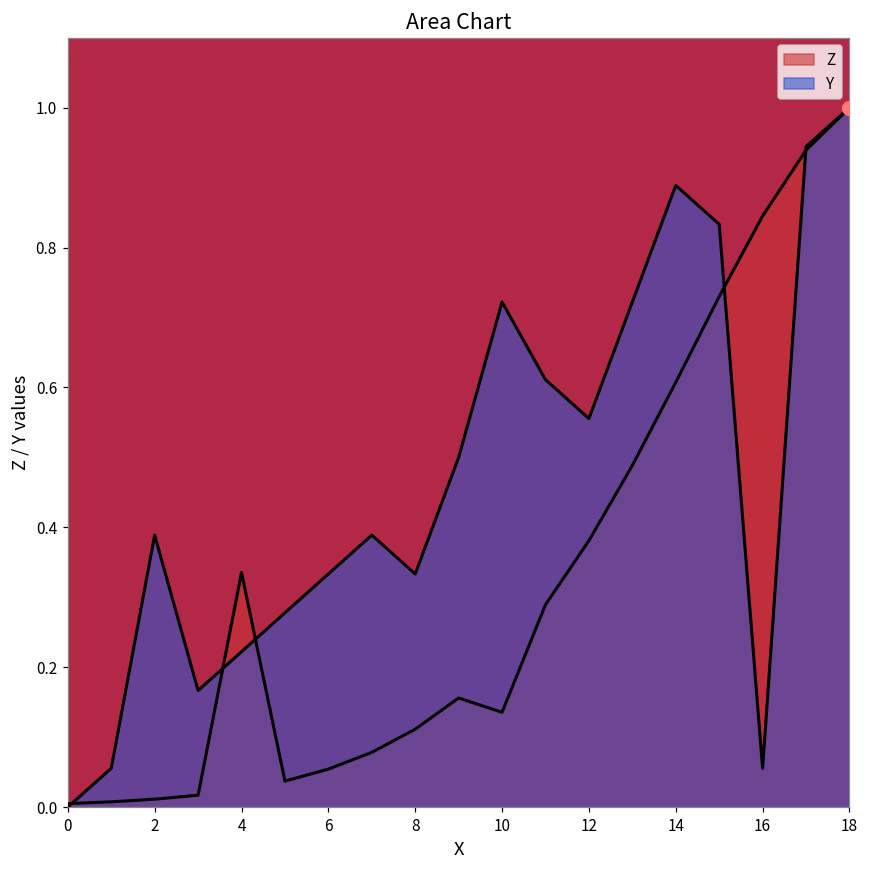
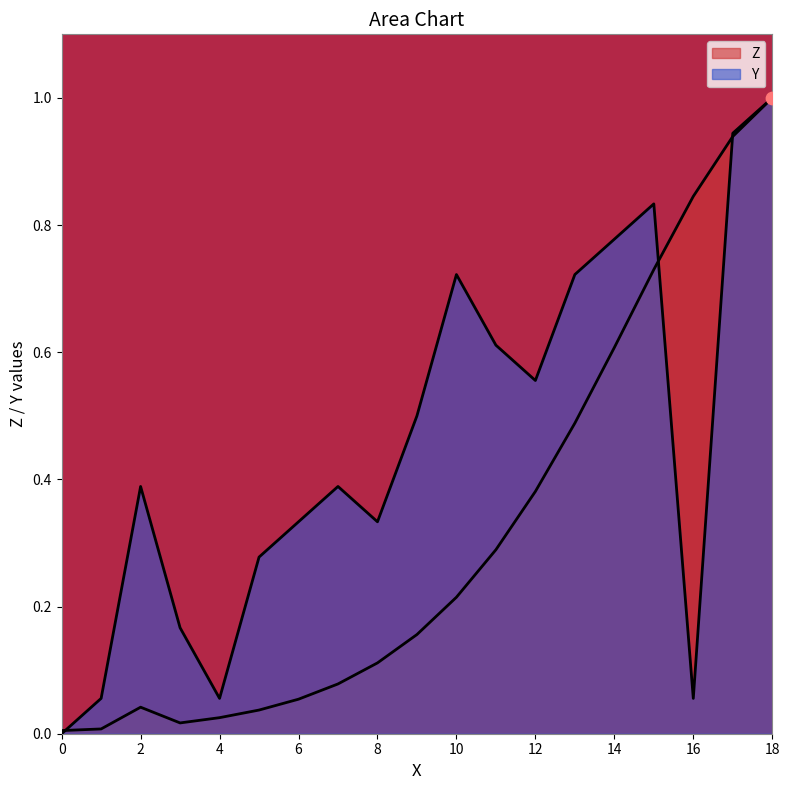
  {
    "Z": {
      "0": 0.00,
-     "2": 0.01,
-     "4": 0.34,
+     "2": 0.04,
+     "4": 0.03,
      "6": 0.05,
      "8": 0.11,
-     "10": 0.14,
+     "10": 0.21,
      "12": 0.38,
      "14": 0.61,
      "16": 0.85
    },
    "Y": {
      "0": 0.00,
      "2": 0.39,
-     "4": 0.22,
+     "4": 0.06,
      "6": 0.33,
      "8": 0.33,
      "10": 0.72,
      "12": 0.56,
-     "14": 0.89,
+     "14": 0.78,
      "16": 0.06
    }
  }
